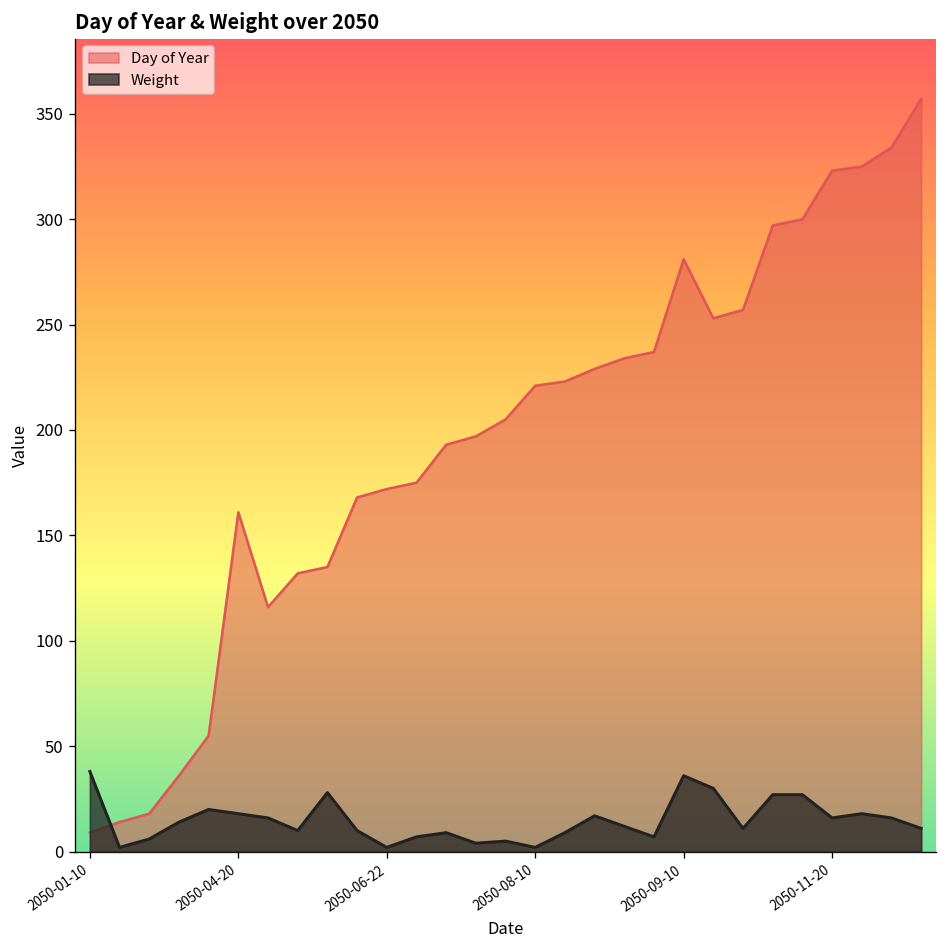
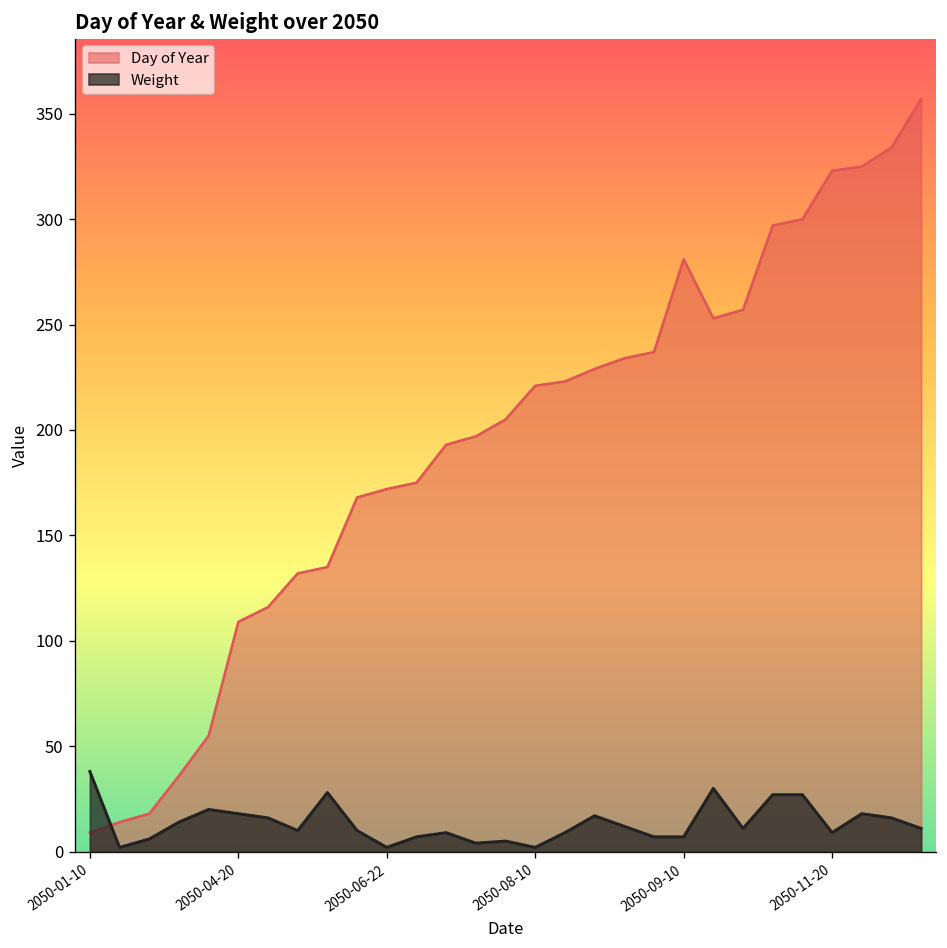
  {
    "Day of Year": {
      "2050-01-10": 9,
-     "2050-04-20": 161,
+     "2050-04-20": 109,
      "2050-06-22": 172,
      "2050-08-10": 221,
      "2050-09-10": 281,
      "2050-11-20": 323
    },
    "Weight": {
      "2050-01-10": 38,
      "2050-04-20": 18,
      "2050-06-22": 2,
      "2050-08-10": 2,
-     "2050-09-10": 36,
-     "2050-11-20": 16
+     "2050-09-10": 7,
+     "2050-11-20": 9
    }
  }
